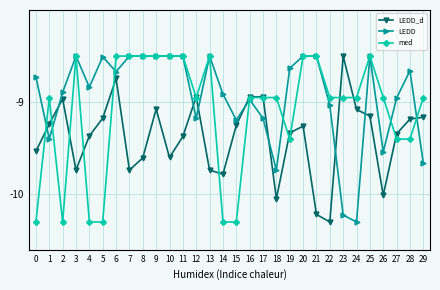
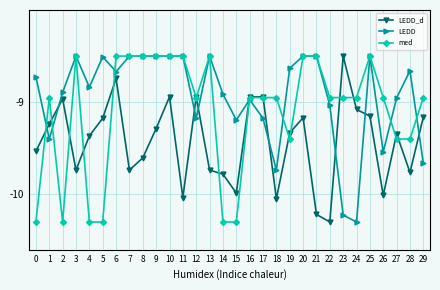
  {
    "LEDD_d": {
      "0": -9.5,
      "1": -9.2,
      "2": -9.0,
      "3": -9.7,
      "4": -9.4,
      "5": -9.2,
      "6": -8.7,
      "7": -9.7,
      "8": -9.6,
-     "9": -9.1,
-     "10": -9.6,
-     "11": -9.4,
+     "9": -9.3,
+     "10": -8.9,
+     "11": -10.0,
      "13": -9.7,
      "14": -9.8,
-     "15": -9.3,
+     "15": -10.0,
      "18": -10.0,
      "19": -9.3,
-     "20": -9.3,
+     "20": -9.2,
      "21": -10.2,
      "22": -10.3,
      "23": -8.5,
      "24": -9.1,
      "25": -9.2,
      "26": -10.0,
      "27": -9.3,
-     "28": -9.2,
+     "28": -9.8,
      "29": -9.2
    }
  }
